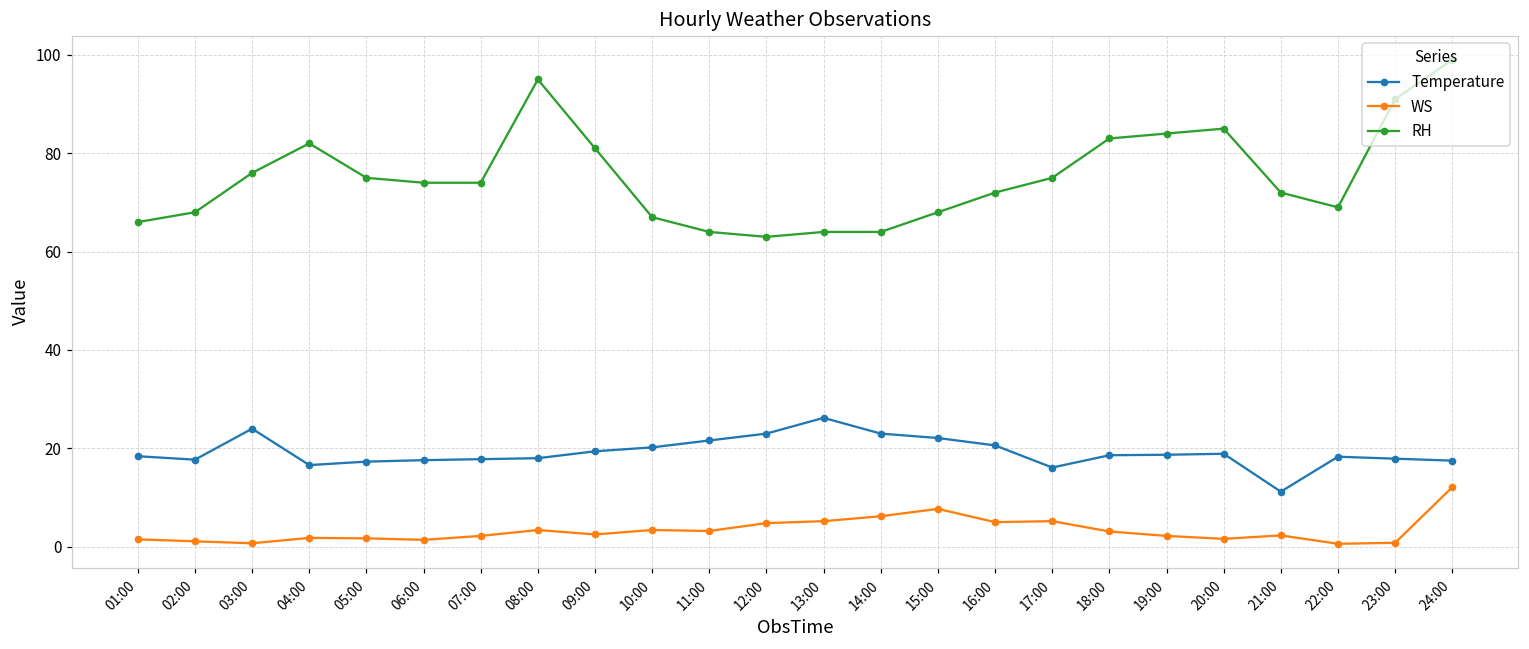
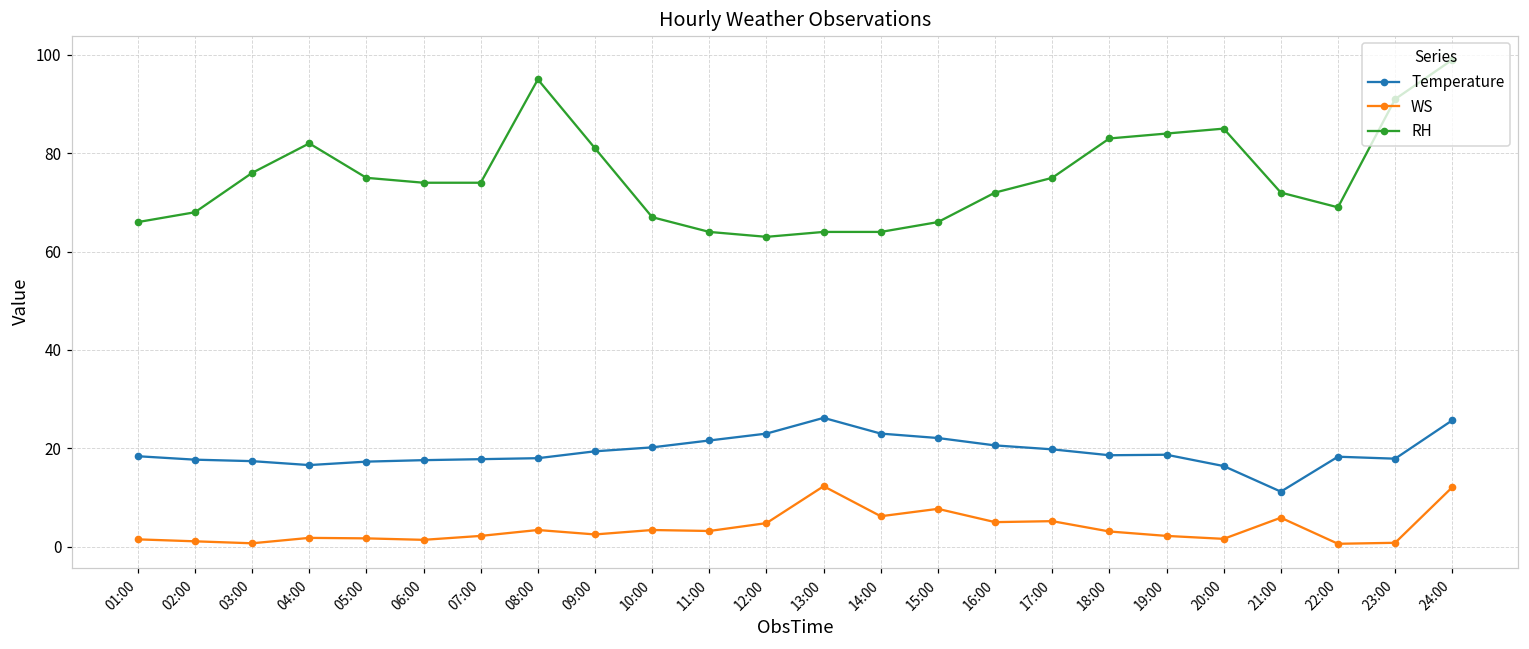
  {
    "Temperature": {
      "01:00": 18,
      "02:00": 18,
-     "03:00": 24,
+     "03:00": 17,
      "04:00": 17,
      "05:00": 17,
      "06:00": 18,
      "07:00": 18,
      "08:00": 18,
      "09:00": 19,
      "10:00": 20,
      "11:00": 22,
      "12:00": 23,
      "13:00": 26,
      "14:00": 23,
      "15:00": 22,
      "16:00": 21,
-     "17:00": 16,
+     "17:00": 20,
      "18:00": 19,
      "19:00": 19,
-     "20:00": 19,
+     "20:00": 16,
      "21:00": 11,
      "22:00": 18,
      "23:00": 18,
-     "24:00": 18
+     "24:00": 26
    },
    "WS": {
      "01:00": 2,
      "02:00": 1,
      "03:00": 1,
      "04:00": 2,
      "05:00": 2,
      "06:00": 1,
      "07:00": 2,
      "08:00": 3,
      "09:00": 3,
      "10:00": 3,
      "11:00": 3,
      "12:00": 5,
-     "13:00": 5,
+     "13:00": 12,
      "14:00": 6,
      "15:00": 8,
      "16:00": 5,
      "17:00": 5,
      "18:00": 3,
      "19:00": 2,
      "20:00": 2,
-     "21:00": 2,
+     "21:00": 6,
      "22:00": 1,
      "23:00": 1,
      "24:00": 12
    },
    "RH": {
      "01:00": 66,
      "02:00": 68,
      "03:00": 76,
      "04:00": 82,
      "05:00": 75,
      "06:00": 74,
      "07:00": 74,
      "08:00": 95,
      "09:00": 81,
      "10:00": 67,
      "11:00": 64,
      "12:00": 63,
      "13:00": 64,
      "14:00": 64,
-     "15:00": 68,
+     "15:00": 66,
      "16:00": 72,
      "17:00": 75,
      "18:00": 83,
      "19:00": 84,
      "20:00": 85,
      "21:00": 72,
      "22:00": 69
    }
  }
